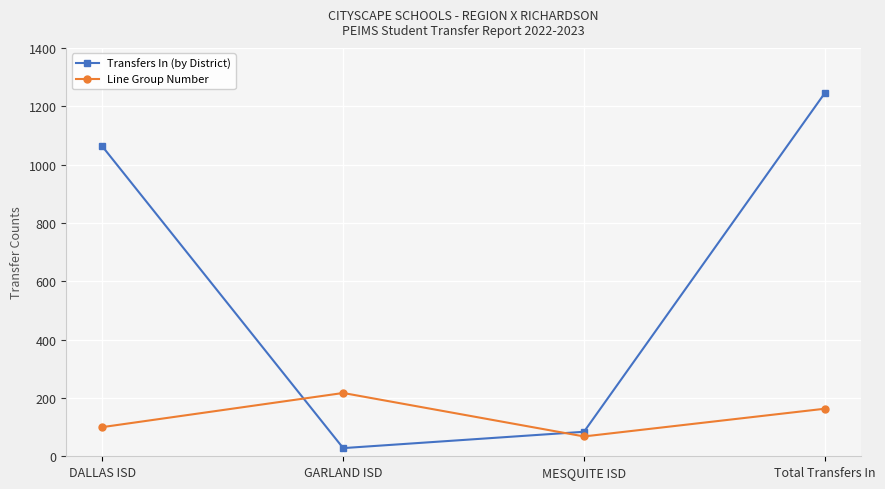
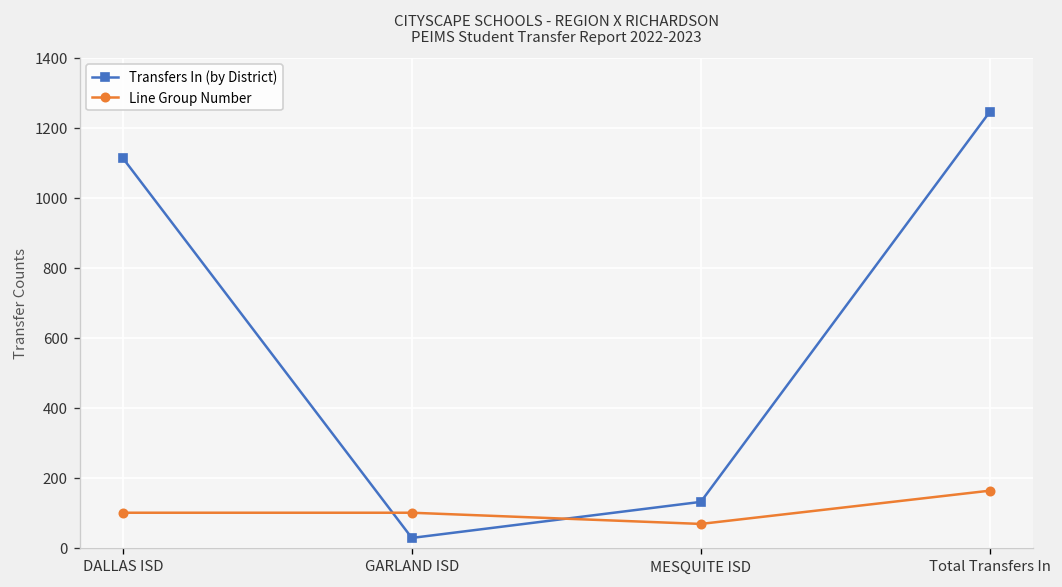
  {
    "Transfers In (by District)": {
-     "DALLAS ISD": 1060,
+     "DALLAS ISD": 1110,
      "GARLAND ISD": 30,
-     "MESQUITE ISD": 80,
+     "MESQUITE ISD": 130,
      "Total Transfers In": 1250
    },
    "Line Group Number": {
      "DALLAS ISD": 100,
-     "GARLAND ISD": 220,
+     "GARLAND ISD": 100,
      "MESQUITE ISD": 70,
      "Total Transfers In": 160
    }
  }
